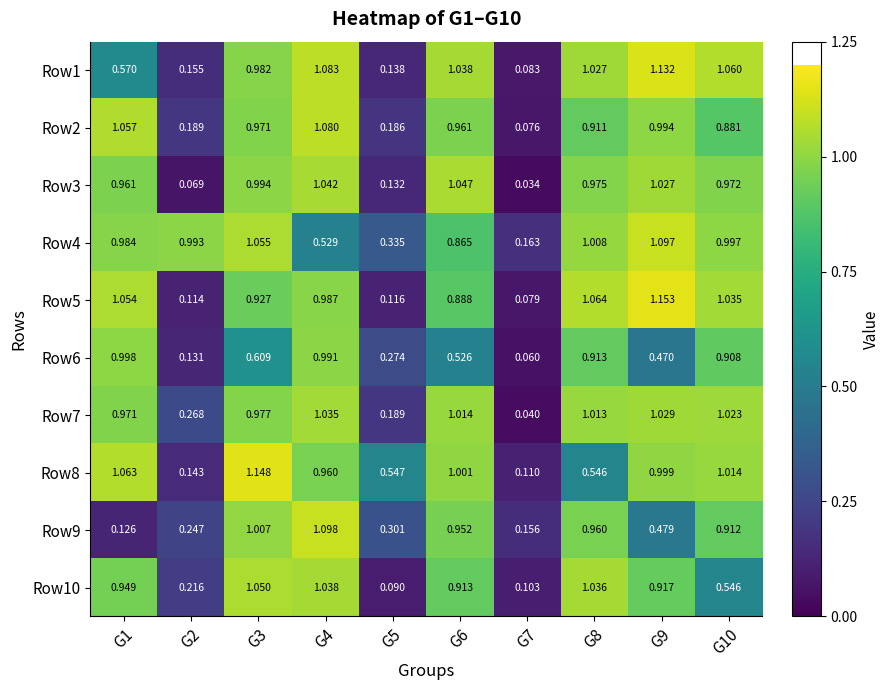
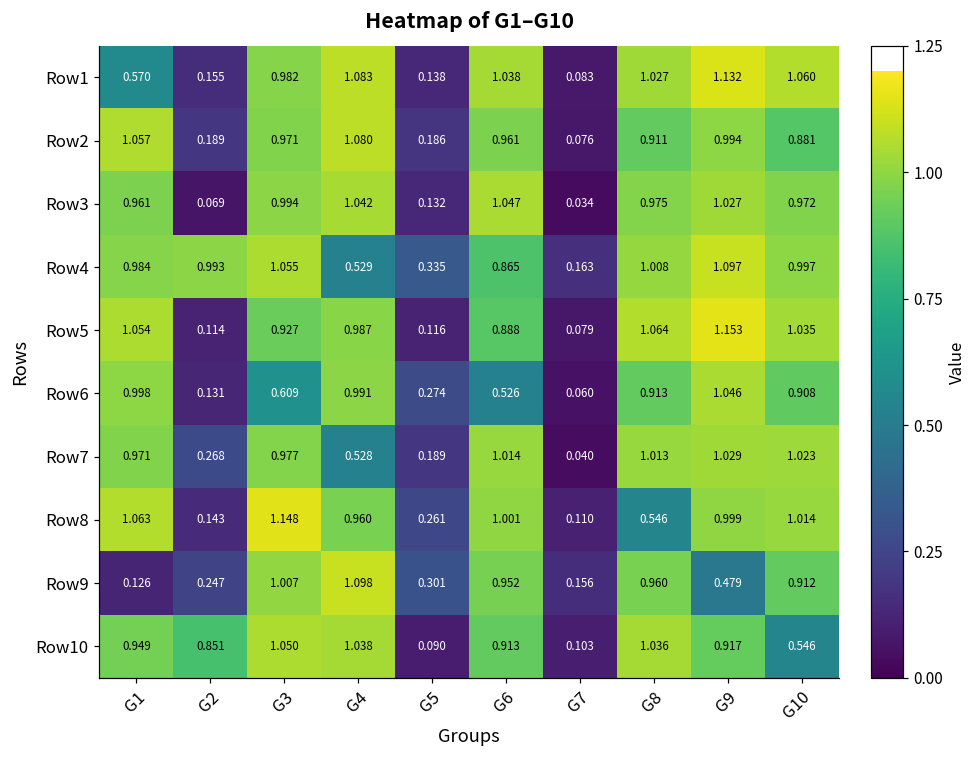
  {
    "Row1": {
      "G1": 0.570,
      "G2": 0.155,
      "G3": 0.982,
      "G4": 1.083,
      "G5": 0.138,
      "G6": 1.038,
      "G7": 0.083,
      "G8": 1.027,
      "G9": 1.132,
      "G10": 1.060
    },
    "Row2": {
      "G1": 1.057,
      "G2": 0.189,
      "G3": 0.971,
      "G4": 1.080,
      "G5": 0.186,
      "G6": 0.961,
      "G7": 0.076,
      "G8": 0.911,
      "G9": 0.994,
      "G10": 0.881
    },
    "Row3": {
      "G1": 0.961,
      "G2": 0.069,
      "G3": 0.994,
      "G4": 1.042,
      "G5": 0.132,
      "G6": 1.047,
      "G7": 0.034,
      "G8": 0.975,
      "G9": 1.027,
      "G10": 0.972
    },
    "Row4": {
      "G1": 0.984,
      "G2": 0.993,
      "G3": 1.055,
      "G4": 0.529,
      "G5": 0.335,
      "G6": 0.865,
      "G7": 0.163,
      "G8": 1.008,
      "G9": 1.097,
      "G10": 0.997
    },
    "Row5": {
      "G1": 1.054,
      "G2": 0.114,
      "G3": 0.927,
      "G4": 0.987,
      "G5": 0.116,
      "G6": 0.888,
      "G7": 0.079,
      "G8": 1.064,
      "G9": 1.153,
      "G10": 1.035
    },
    "Row6": {
      "G1": 0.998,
      "G2": 0.131,
      "G3": 0.609,
      "G4": 0.991,
      "G5": 0.274,
      "G6": 0.526,
      "G7": 0.060,
      "G8": 0.913,
-     "G9": 0.470,
+     "G9": 1.046,
      "G10": 0.908
    },
    "Row7": {
      "G1": 0.971,
      "G2": 0.268,
      "G3": 0.977,
-     "G4": 1.035,
+     "G4": 0.528,
      "G5": 0.189,
      "G6": 1.014,
      "G7": 0.040,
      "G8": 1.013,
      "G9": 1.029,
      "G10": 1.023
    },
    "Row8": {
      "G1": 1.063,
      "G2": 0.143,
      "G3": 1.148,
      "G4": 0.960,
-     "G5": 0.547,
+     "G5": 0.261,
      "G6": 1.001,
      "G7": 0.110,
      "G8": 0.546,
      "G9": 0.999,
      "G10": 1.014
    },
    "Row9": {
      "G1": 0.126,
      "G2": 0.247,
      "G3": 1.007,
      "G4": 1.098,
      "G5": 0.301,
      "G6": 0.952,
      "G7": 0.156,
      "G8": 0.960,
      "G9": 0.479,
      "G10": 0.912
    },
    "Row10": {
      "G1": 0.949,
-     "G2": 0.216,
+     "G2": 0.851,
      "G3": 1.050,
      "G4": 1.038,
      "G5": 0.090,
      "G6": 0.913,
      "G7": 0.103,
      "G8": 1.036,
      "G9": 0.917,
      "G10": 0.546
    }
  }
